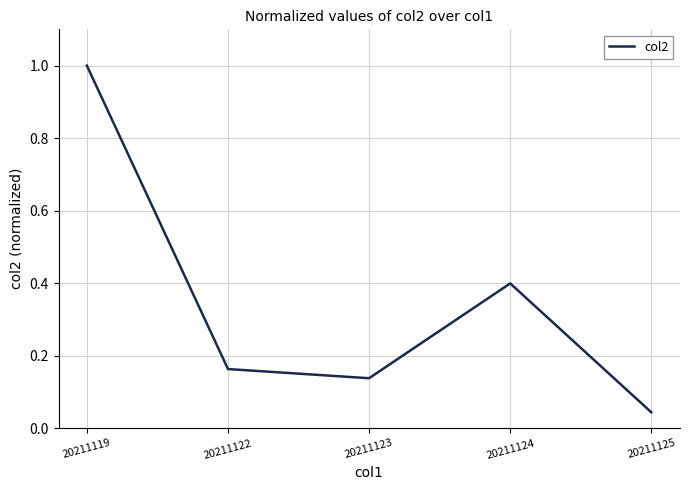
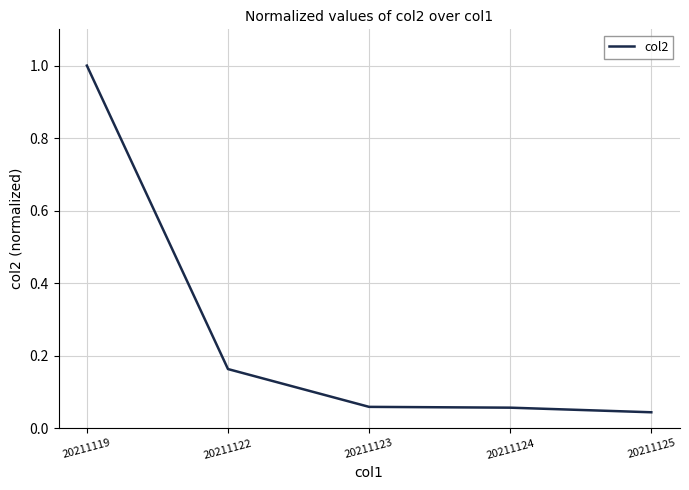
  {
    "20211119": 1.00,
    "20211122": 0.16,
-   "20211123": 0.14,
-   "20211124": 0.40,
+   "20211123": 0.06,
+   "20211124": 0.06,
    "20211125": 0.04
  }
